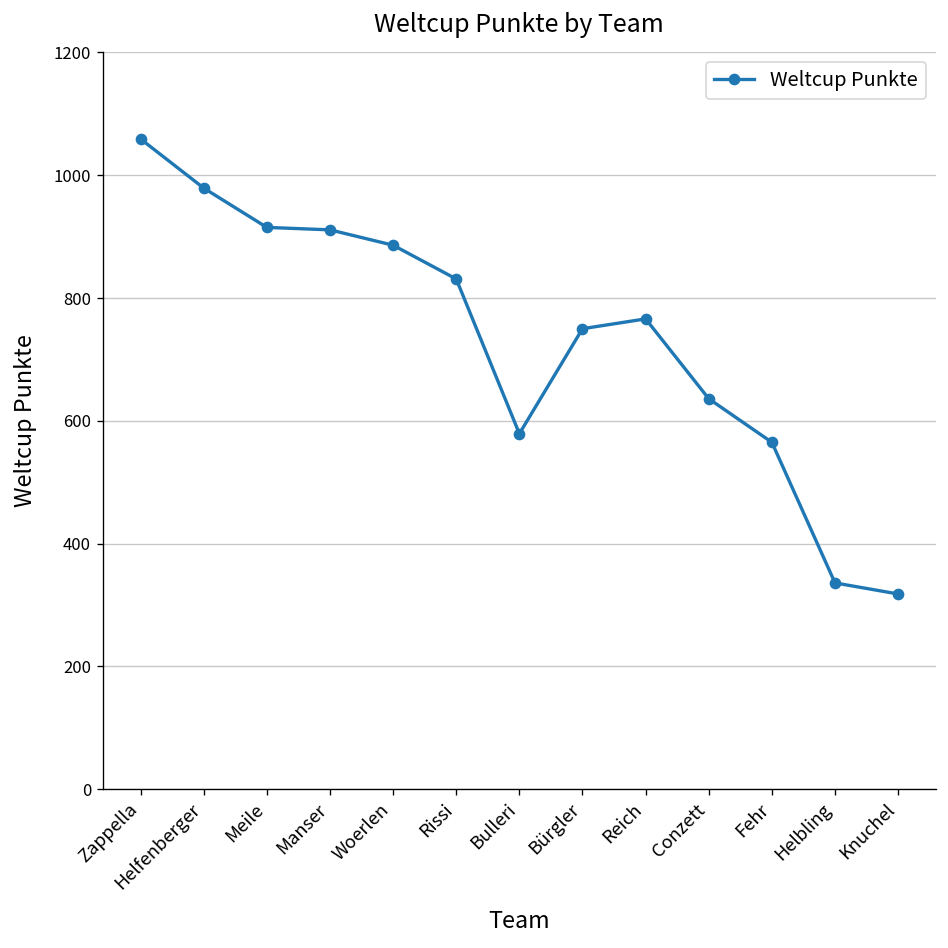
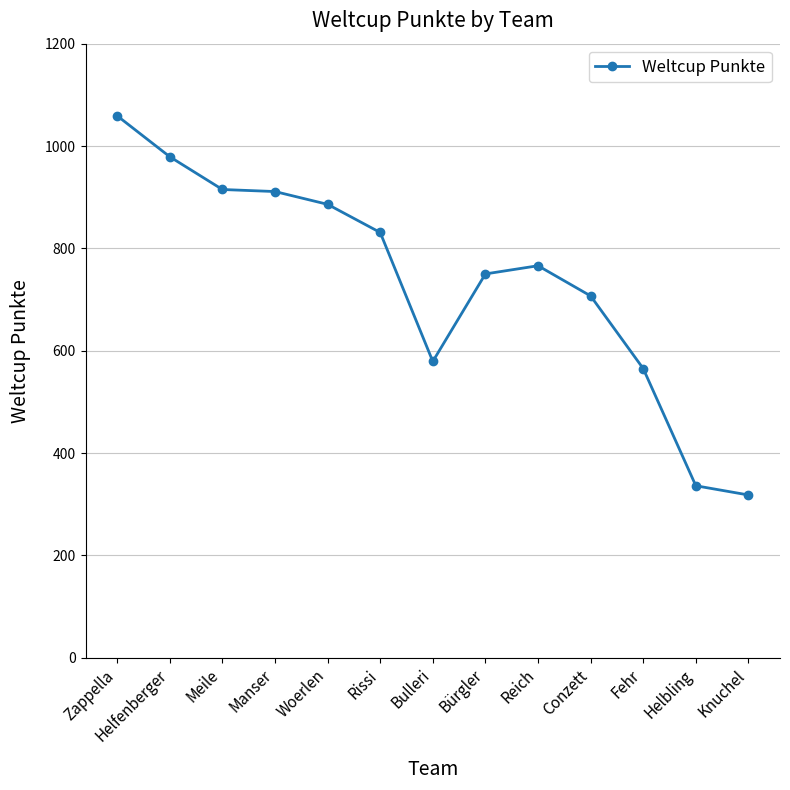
  {
    "Zappella": 1060,
    "Helfenberger": 980,
    "Meile": 920,
    "Manser": 910,
    "Woerlen": 890,
    "Rissi": 830,
    "Bulleri": 580,
    "Bürgler": 750,
    "Reich": 770,
-   "Conzett": 640,
+   "Conzett": 710,
    "Fehr": 570,
    "Helbling": 340,
    "Knuchel": 320
  }
